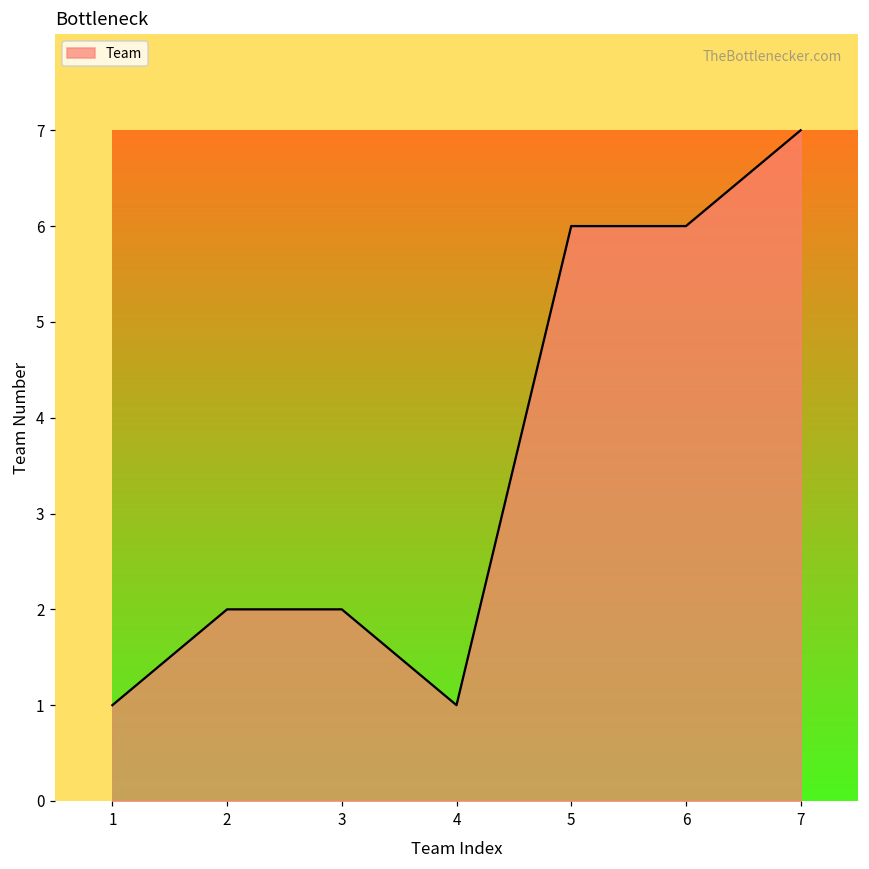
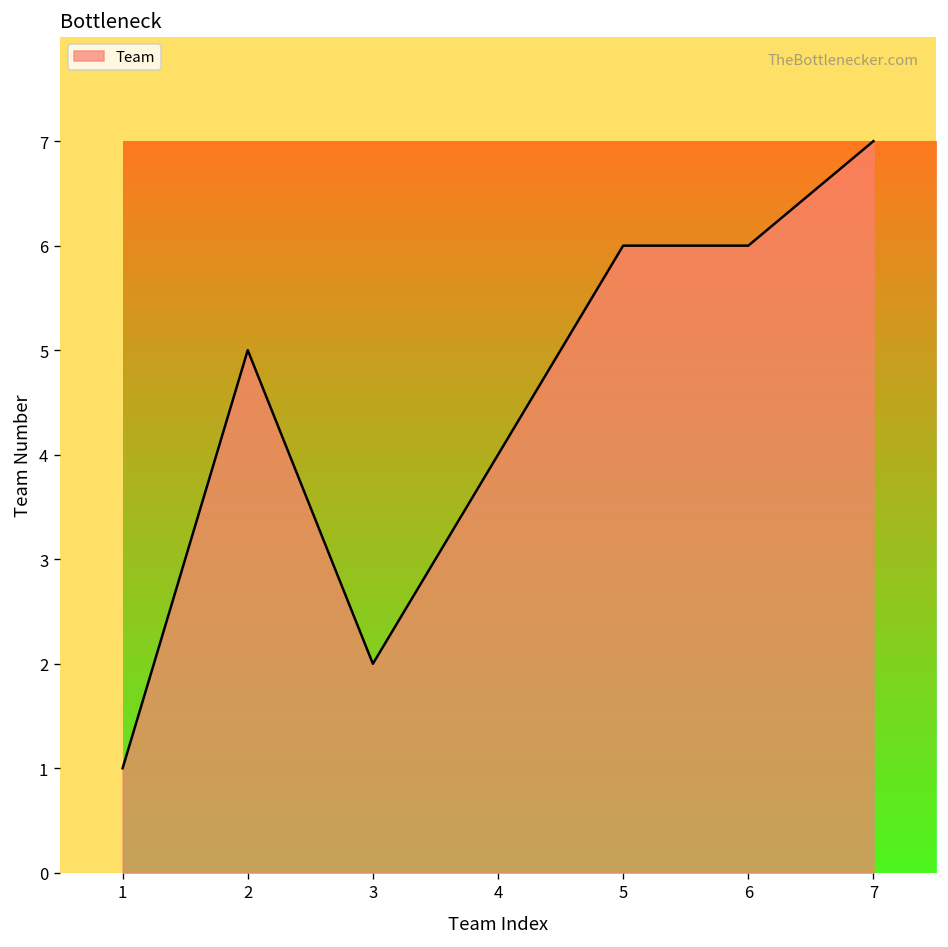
  {
    "1": 1,
-   "2": 2,
+   "2": 5,
    "3": 2,
-   "4": 1,
+   "4": 4,
    "5": 6,
    "6": 6,
    "7": 7
  }
